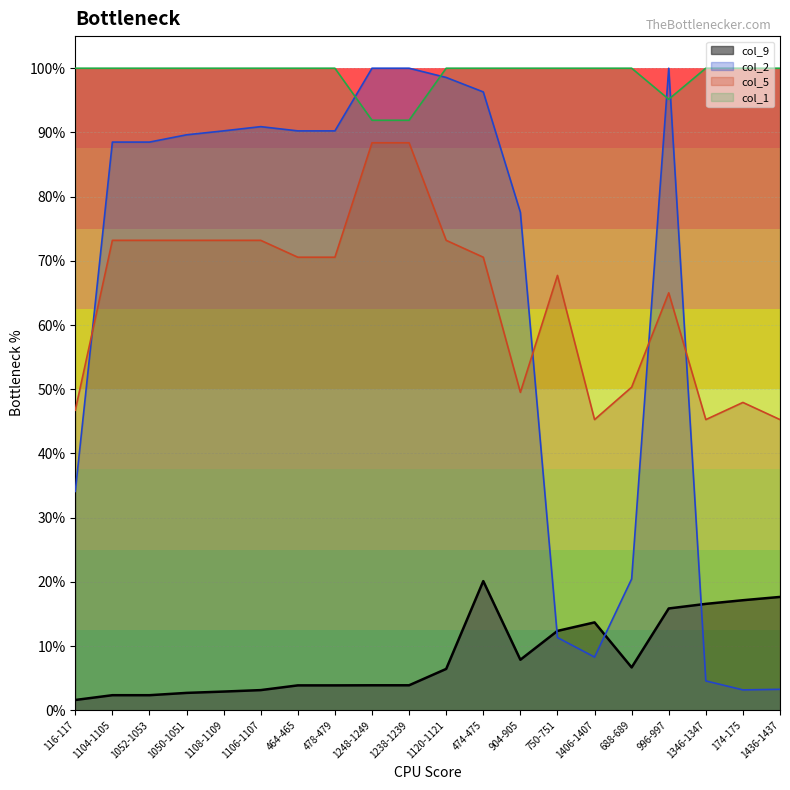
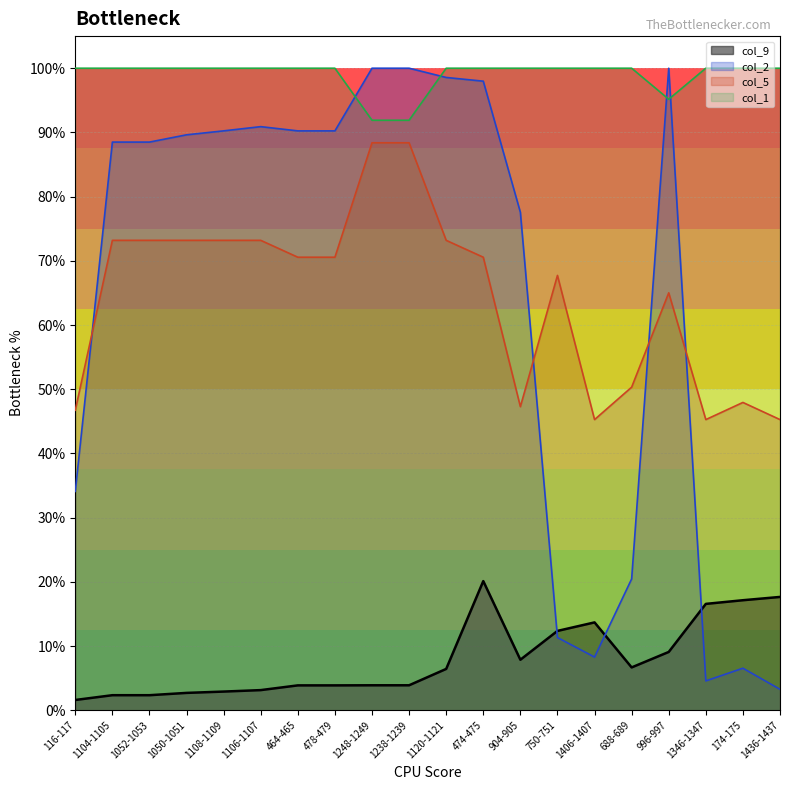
  {
    "col_9": {
      "116-117": "2%",
      "1104-1105": "2%",
      "1052-1053": "2%",
      "1050-1051": "3%",
      "1108-1109": "3%",
      "1106-1107": "3%",
      "464-465": "4%",
      "478-479": "4%",
      "1248-1249": "4%",
      "1238-1239": "4%",
      "1120-1121": "6%",
      "474-475": "20%",
      "904-905": "8%",
      "750-751": "12%",
      "1406-1407": "14%",
      "688-689": "7%",
-     "996-997": "16%",
+     "996-997": "9%",
      "1346-1347": "17%",
      "174-175": "17%",
      "1436-1437": "18%"
    },
    "col_2": {
      "116-117": "34%",
      "1104-1105": "88%",
      "1052-1053": "88%",
      "1050-1051": "90%",
      "1108-1109": "90%",
      "1106-1107": "91%",
      "464-465": "90%",
      "478-479": "90%",
      "1248-1249": "100%",
      "1238-1239": "100%",
      "1120-1121": "99%",
-     "474-475": "96%",
+     "474-475": "98%",
      "904-905": "78%",
      "750-751": "11%",
      "1406-1407": "8%",
      "688-689": "20%",
      "996-997": "100%",
      "1346-1347": "5%",
-     "174-175": "3%",
+     "174-175": "7%",
      "1436-1437": "3%"
    },
    "col_5": {
      "116-117": "47%",
      "1104-1105": "73%",
      "1052-1053": "73%",
      "1050-1051": "73%",
      "1108-1109": "73%",
      "1106-1107": "73%",
      "464-465": "71%",
      "478-479": "71%",
      "1248-1249": "88%",
      "1238-1239": "88%",
      "1120-1121": "73%",
      "474-475": "71%",
-     "904-905": "50%",
+     "904-905": "47%",
      "750-751": "68%",
      "1406-1407": "45%",
      "688-689": "50%",
      "996-997": "65%",
      "1346-1347": "45%",
      "174-175": "48%",
      "1436-1437": "45%"
    },
    "col_1": {
      "116-117": "100%",
      "1104-1105": "100%",
      "1052-1053": "100%",
      "1050-1051": "100%",
      "1108-1109": "100%",
      "1106-1107": "100%",
      "464-465": "100%",
      "478-479": "100%",
      "1248-1249": "92%",
      "1238-1239": "92%",
      "1120-1121": "100%",
      "474-475": "100%",
      "904-905": "100%",
      "750-751": "100%",
      "1406-1407": "100%",
      "688-689": "100%",
      "996-997": "95%",
      "1346-1347": "100%",
      "1436-1437": "100%"
    }
  }
